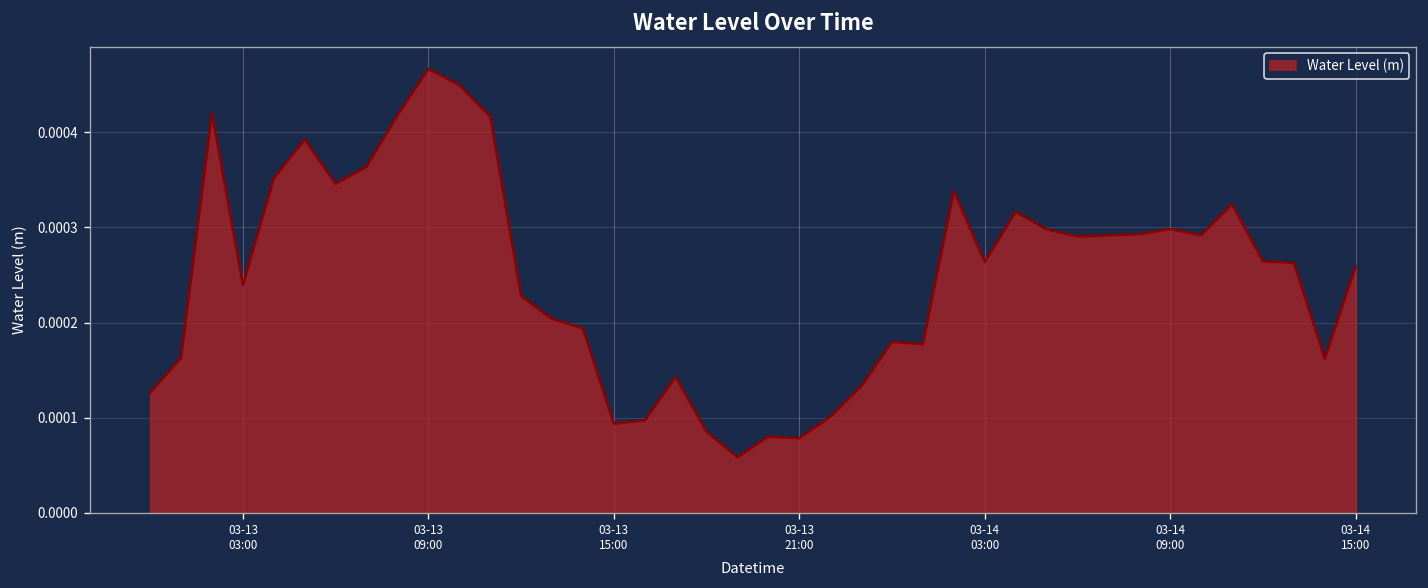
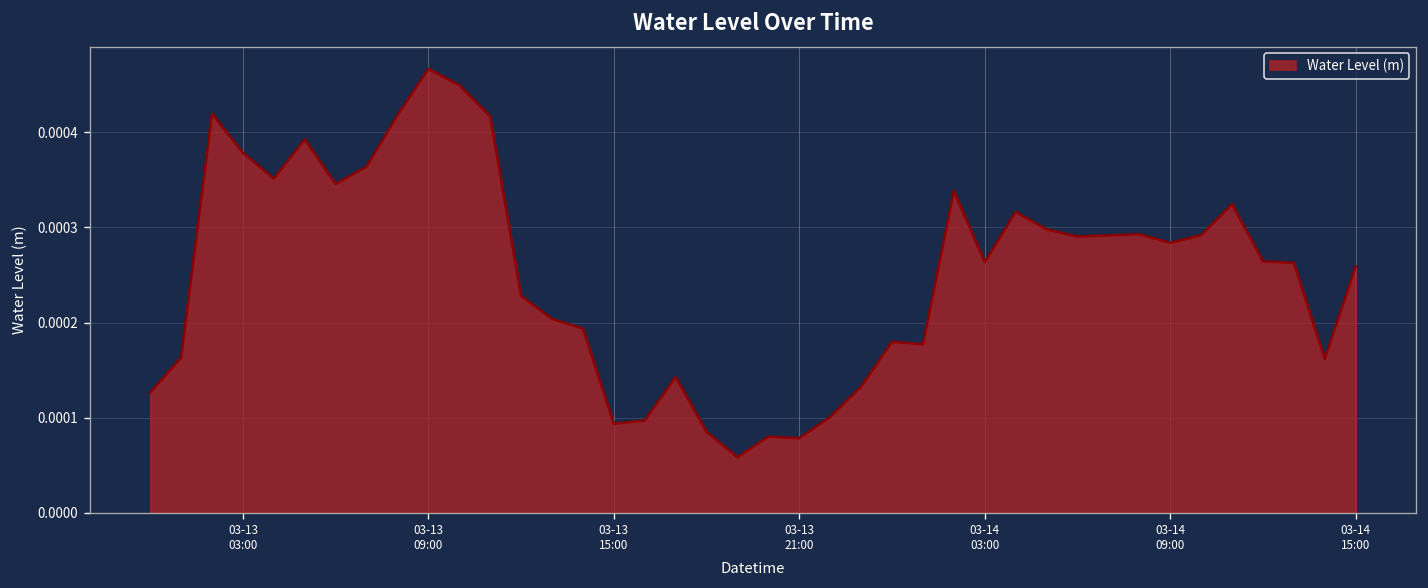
  {
-   "03-13 03:00": 0.00024,
+   "03-13 03:00": 0.00038,
    "03-13 09:00": 0.00047,
    "03-13 15:00": 0.00009,
    "03-13 21:00": 0.00008,
    "03-14 03:00": 0.00026,
-   "03-14 09:00": 0.00030,
+   "03-14 09:00": 0.00028,
    "03-14 15:00": 0.00026
  }
